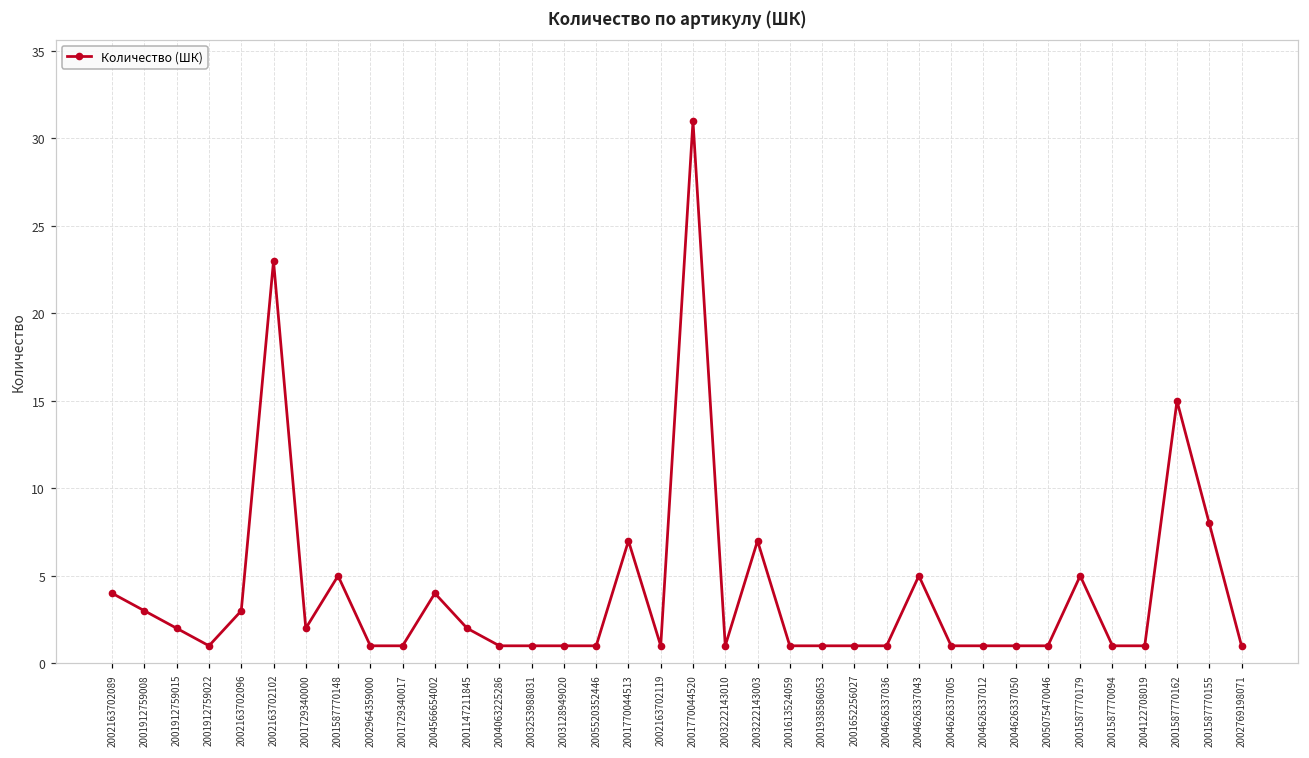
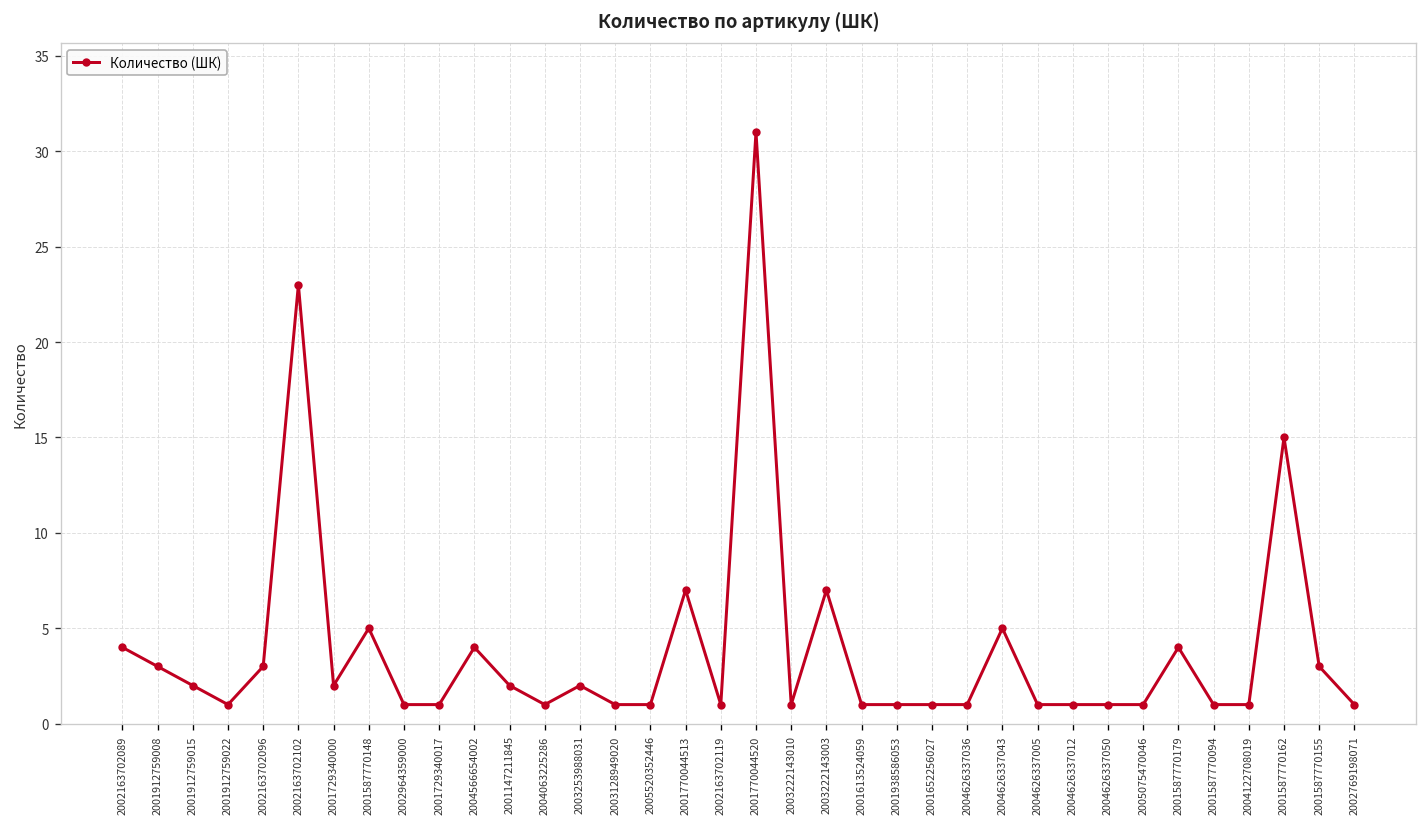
  {
    "2002163702089": 4,
    "2001912759008": 3,
    "2001912759015": 2,
    "2001912759022": 1,
    "2002163702096": 3,
    "2002163702102": 23,
    "2001729340000": 2,
    "2001587770148": 5,
    "2002964359000": 1,
    "2001729340017": 1,
    "2004566654002": 4,
    "2001147211845": 2,
    "2004063225286": 1,
-   "2003253988031": 1,
+   "2003253988031": 2,
    "2003128949020": 1,
    "2005520352446": 1,
    "2001770044513": 7,
    "2002163702119": 1,
    "2001770044520": 31,
    "2003222143010": 1,
    "2003222143003": 7,
    "2001613524059": 1,
    "2001938586053": 1,
    "2001652256027": 1,
    "2004626337036": 1,
    "2004626337043": 5,
    "2004626337005": 1,
    "2004626337012": 1,
    "2004626337050": 1,
    "2005075470046": 1,
-   "2001587770179": 5,
+   "2001587770179": 4,
    "2001587770094": 1,
    "2004122708019": 1,
    "2001587770162": 15,
-   "2001587770155": 8,
+   "2001587770155": 3,
    "2002769198071": 1
  }
